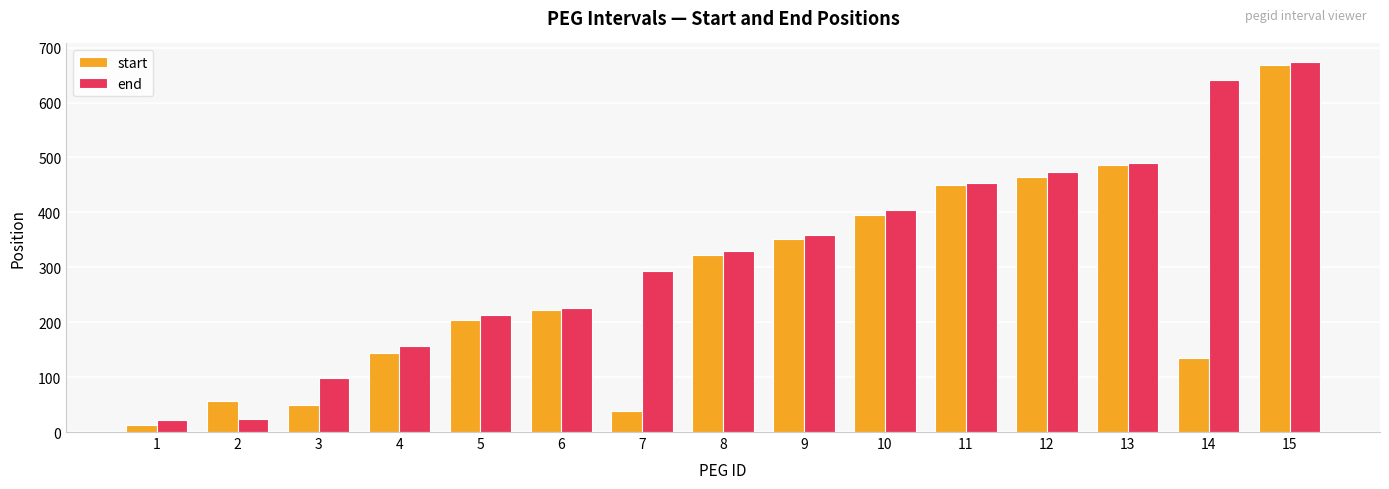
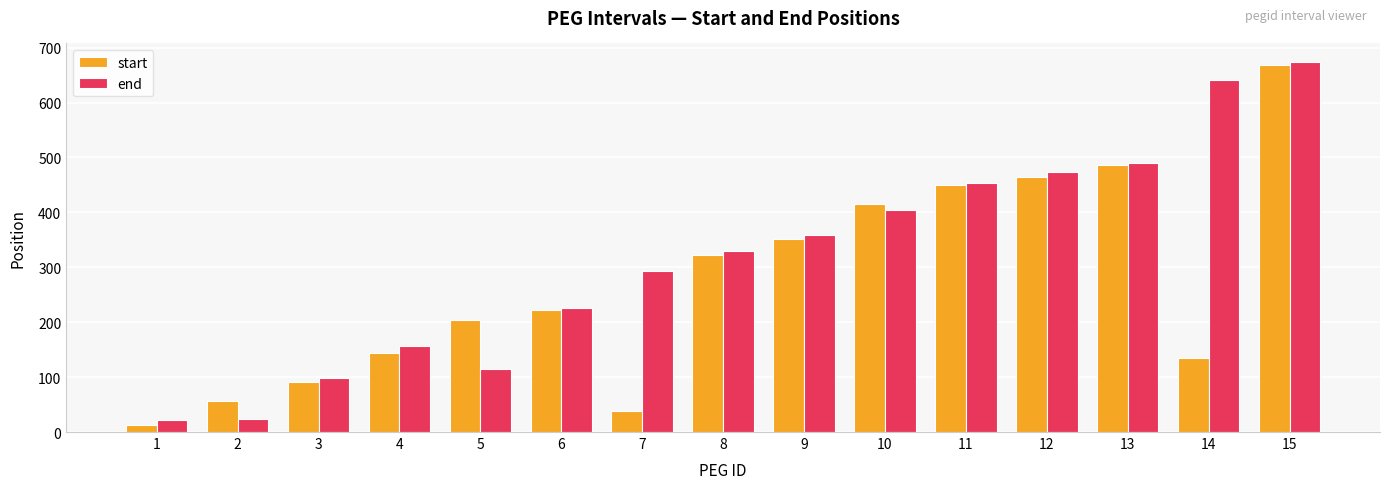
  {
    "start": {
      "1": 10,
      "2": 60,
-     "3": 50,
+     "3": 90,
      "4": 140,
      "5": 200,
      "6": 220,
      "7": 40,
      "8": 320,
      "9": 350,
-     "10": 400,
+     "10": 420,
      "11": 450,
      "12": 470,
      "13": 490,
      "14": 140,
      "15": 670
    },
    "end": {
      "1": 20,
      "2": 20,
      "3": 100,
      "4": 160,
-     "5": 210,
+     "5": 110,
      "6": 230,
      "7": 290,
      "8": 330,
      "9": 360,
      "10": 400,
      "11": 450,
      "12": 470,
      "13": 490,
      "14": 640,
      "15": 670
    }
  }
